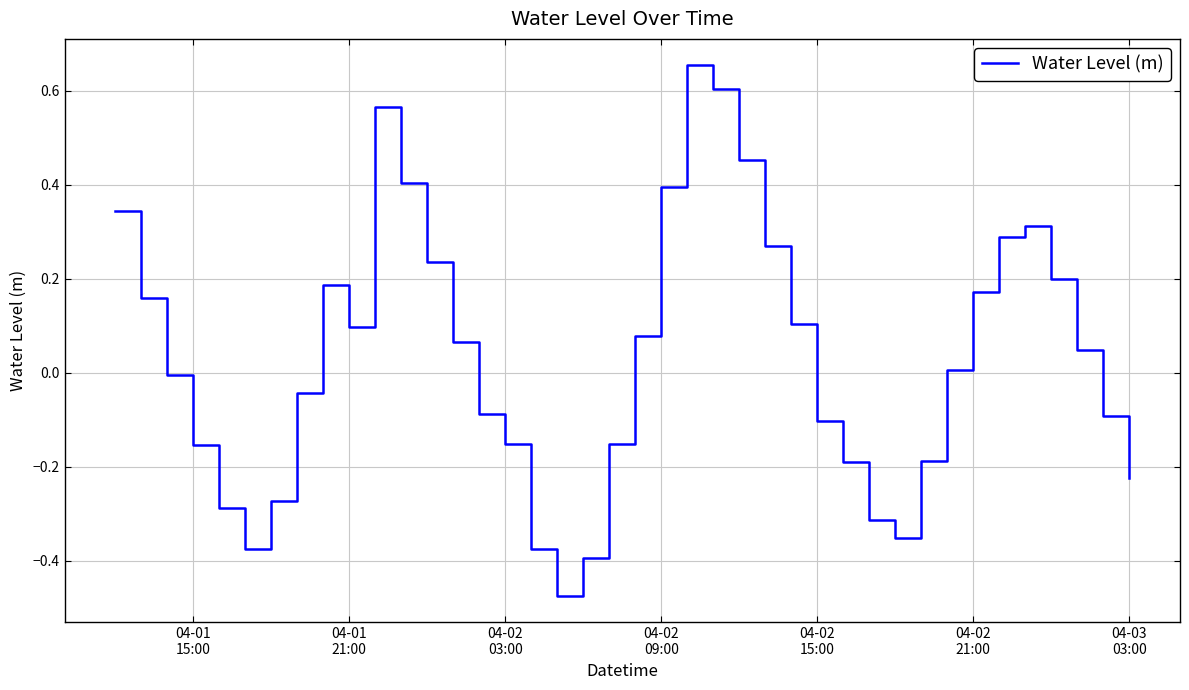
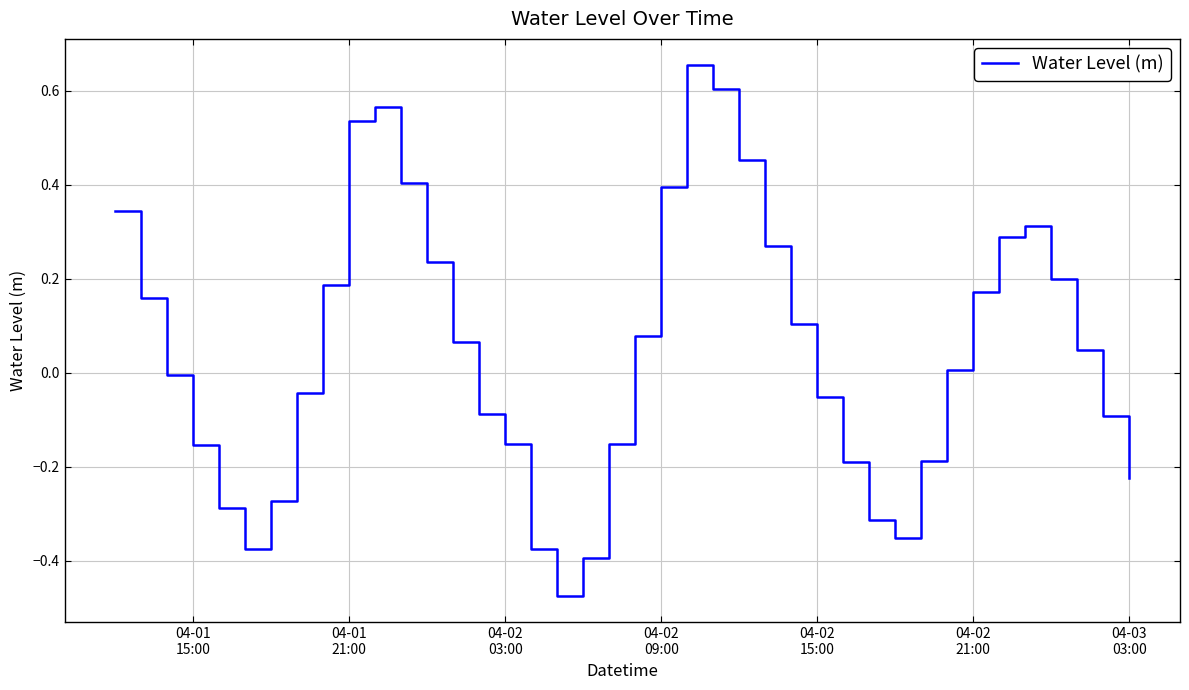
  {
    "04-01 15:00": -0.15,
-   "04-01 21:00": 0.10,
+   "04-01 21:00": 0.54,
    "04-02 03:00": -0.15,
    "04-02 09:00": 0.39,
-   "04-02 15:00": -0.10,
+   "04-02 15:00": -0.05,
    "04-02 21:00": 0.17,
    "04-03 03:00": -0.22
  }
